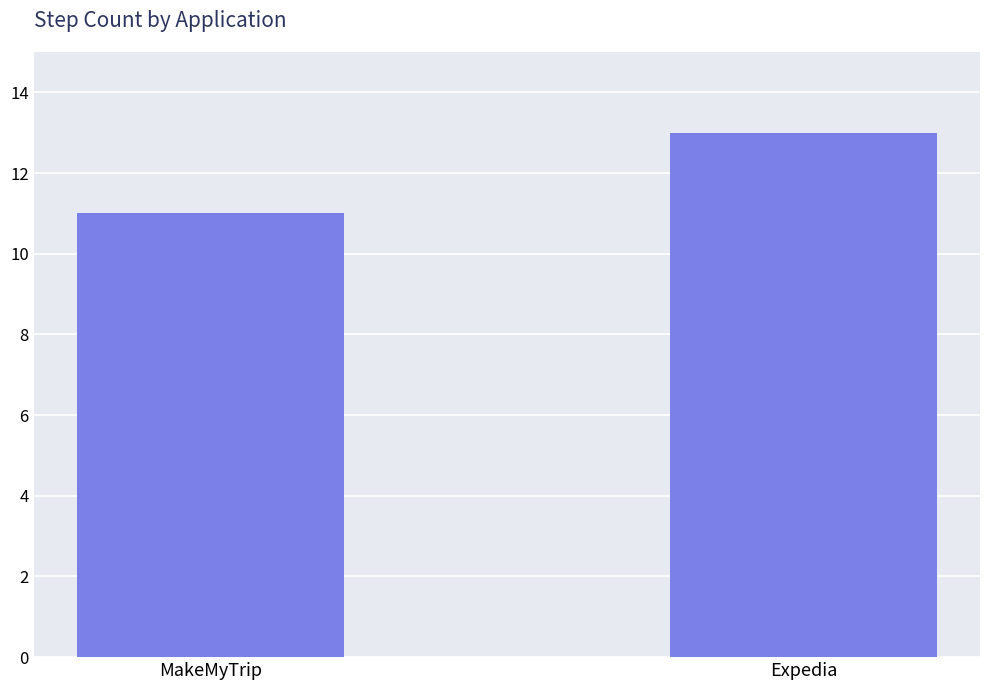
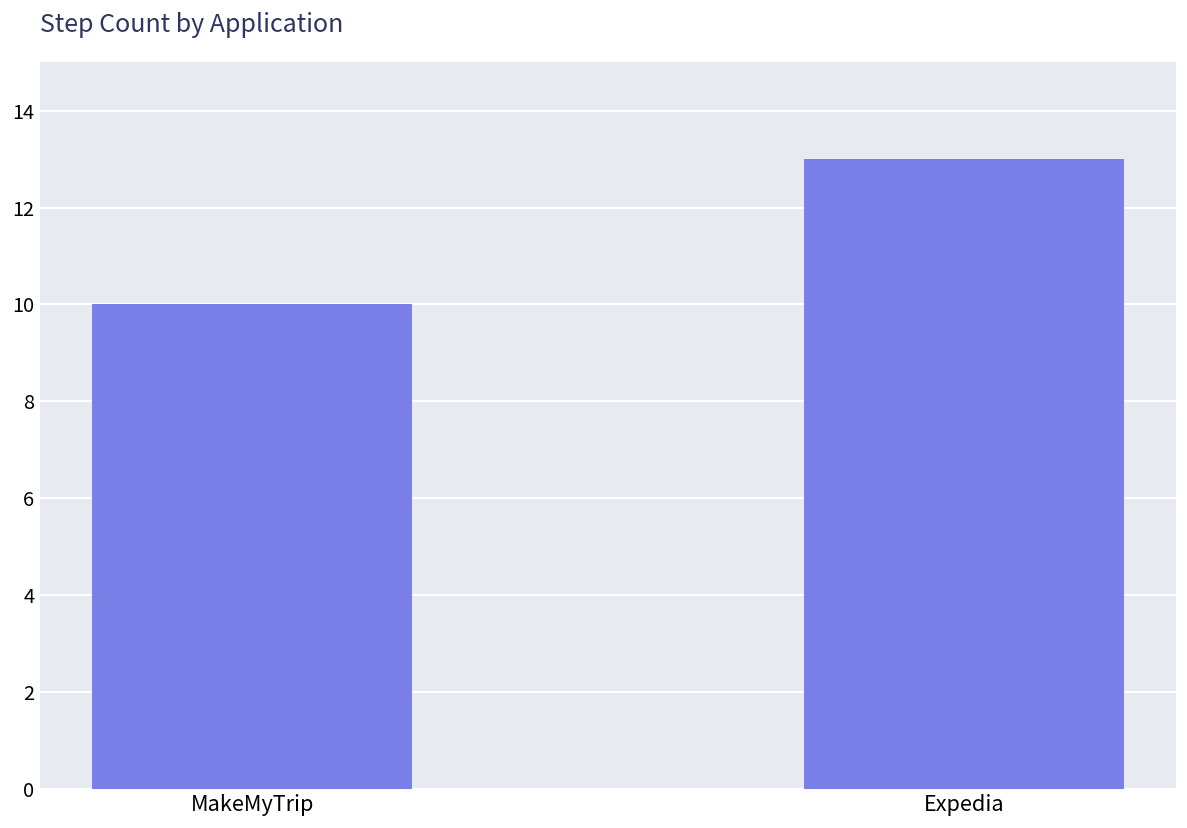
  {
-   "MakeMyTrip": 11,
+   "MakeMyTrip": 10,
    "Expedia": 13
  }
